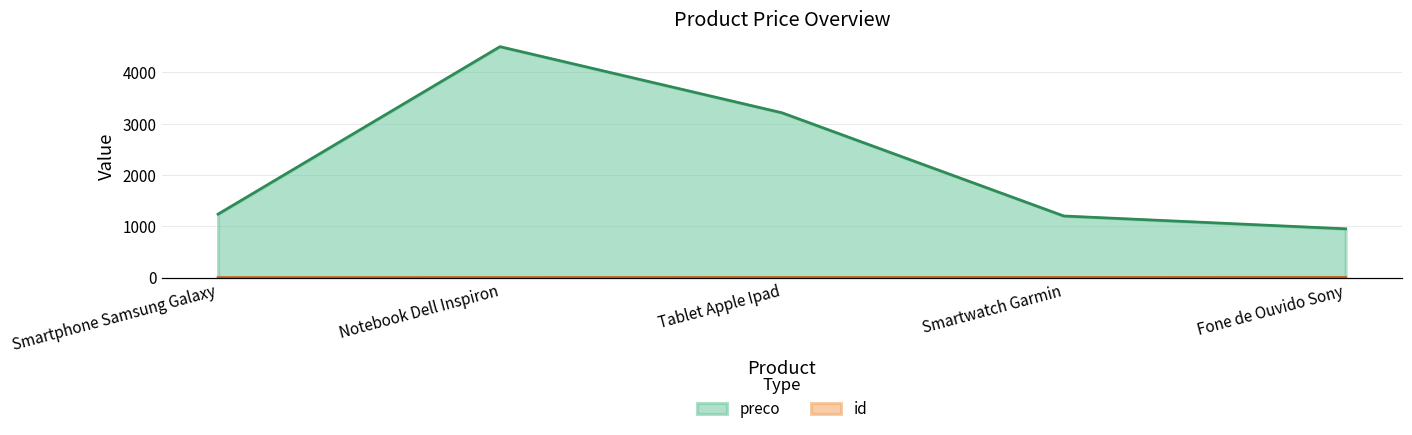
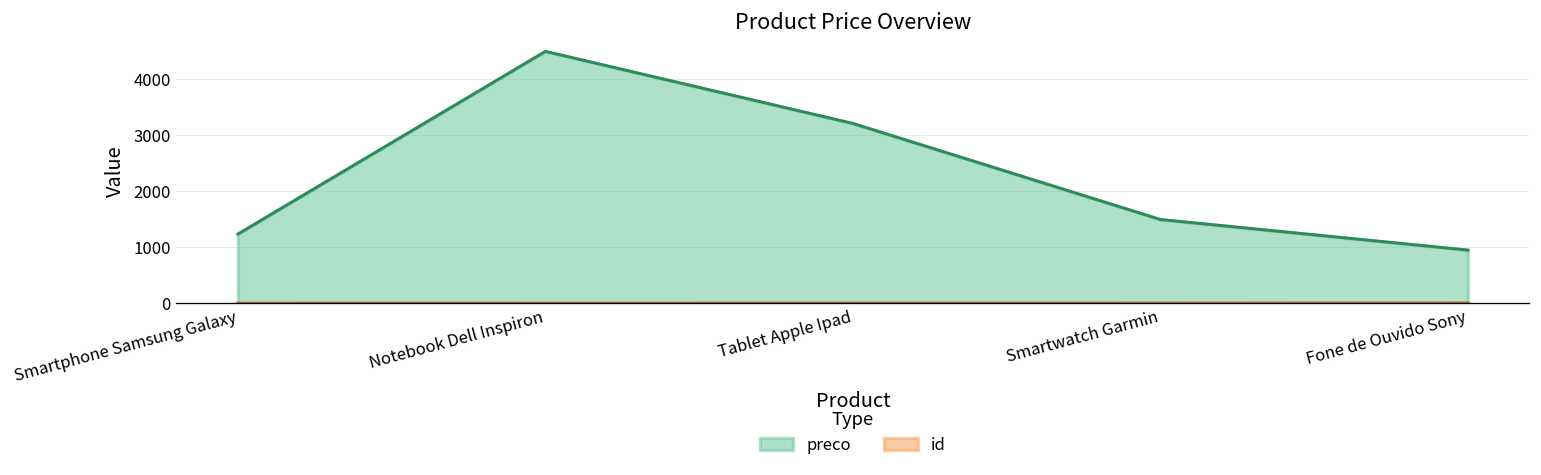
  {
    "preco": {
      "Smartphone Samsung Galaxy": 1200,
      "Notebook Dell Inspiron": 4500,
      "Tablet Apple Ipad": 3200,
-     "Smartwatch Garmin": 1200,
+     "Smartwatch Garmin": 1500,
      "Fone de Ouvido Sony": 1000
    },
    "id": {
      "Smartphone Samsung Galaxy": 0,
      "Notebook Dell Inspiron": 0,
      "Tablet Apple Ipad": 0,
      "Smartwatch Garmin": 0,
      "Fone de Ouvido Sony": 0
    }
  }
